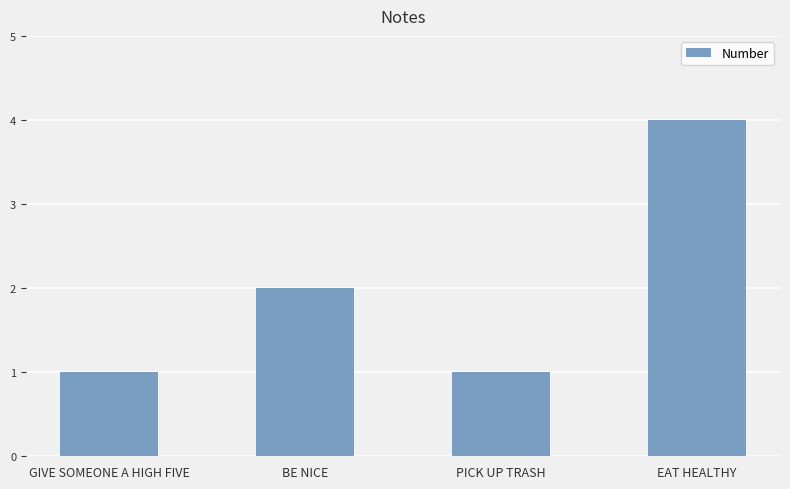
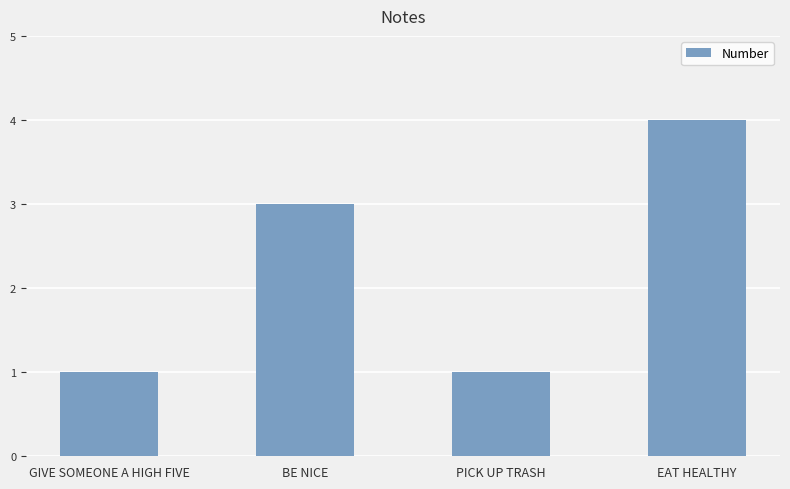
  {
    "GIVE SOMEONE A HIGH FIVE": 1,
-   "BE NICE": 2,
+   "BE NICE": 3,
    "PICK UP TRASH": 1,
    "EAT HEALTHY": 4
  }
